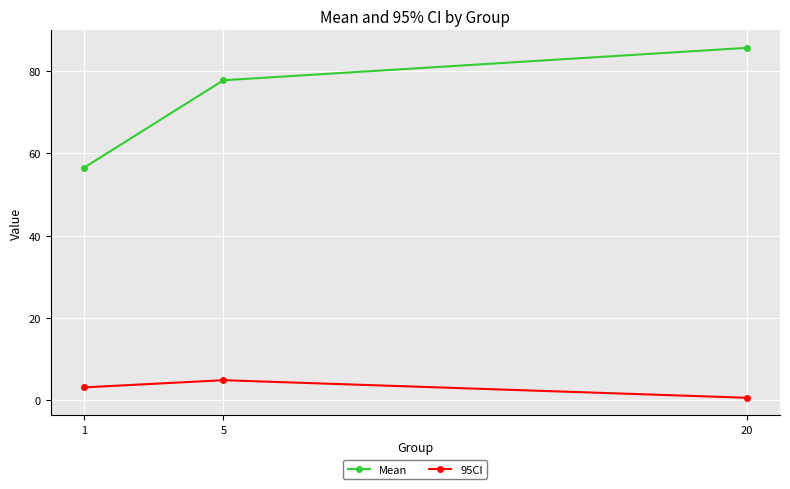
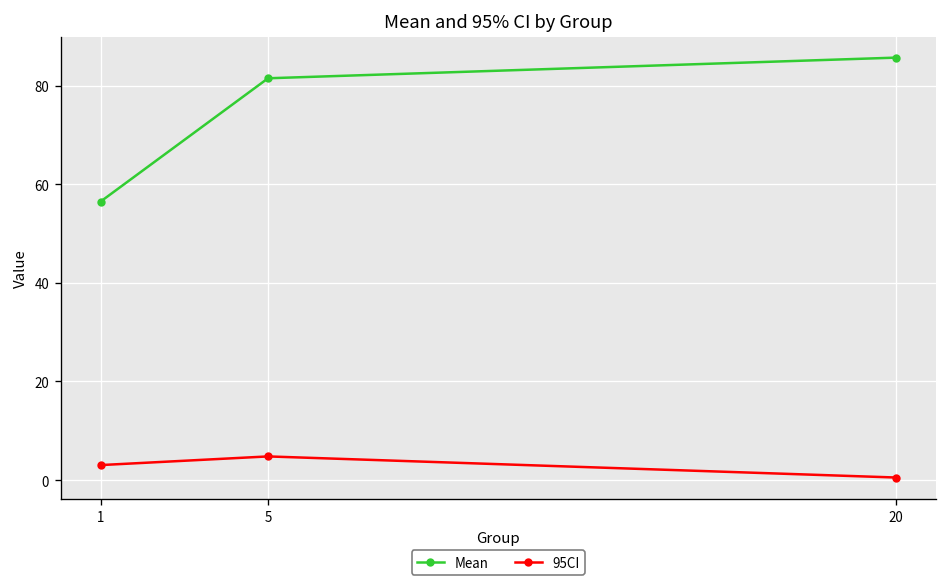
  {
    "Mean": {
      "1": 56,
-     "5": 78,
+     "5": 81,
      "20": 86
    },
    "95CI": {
      "1": 3,
      "5": 5,
      "20": 1
    }
  }
